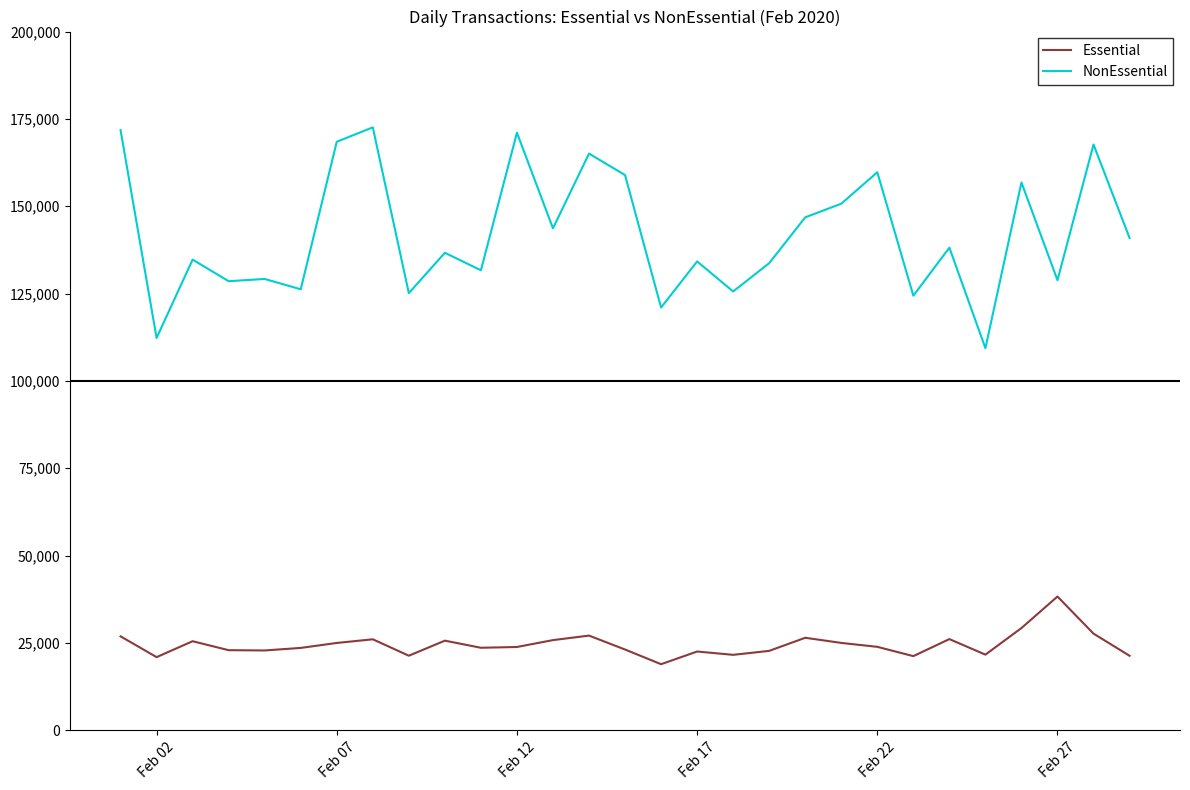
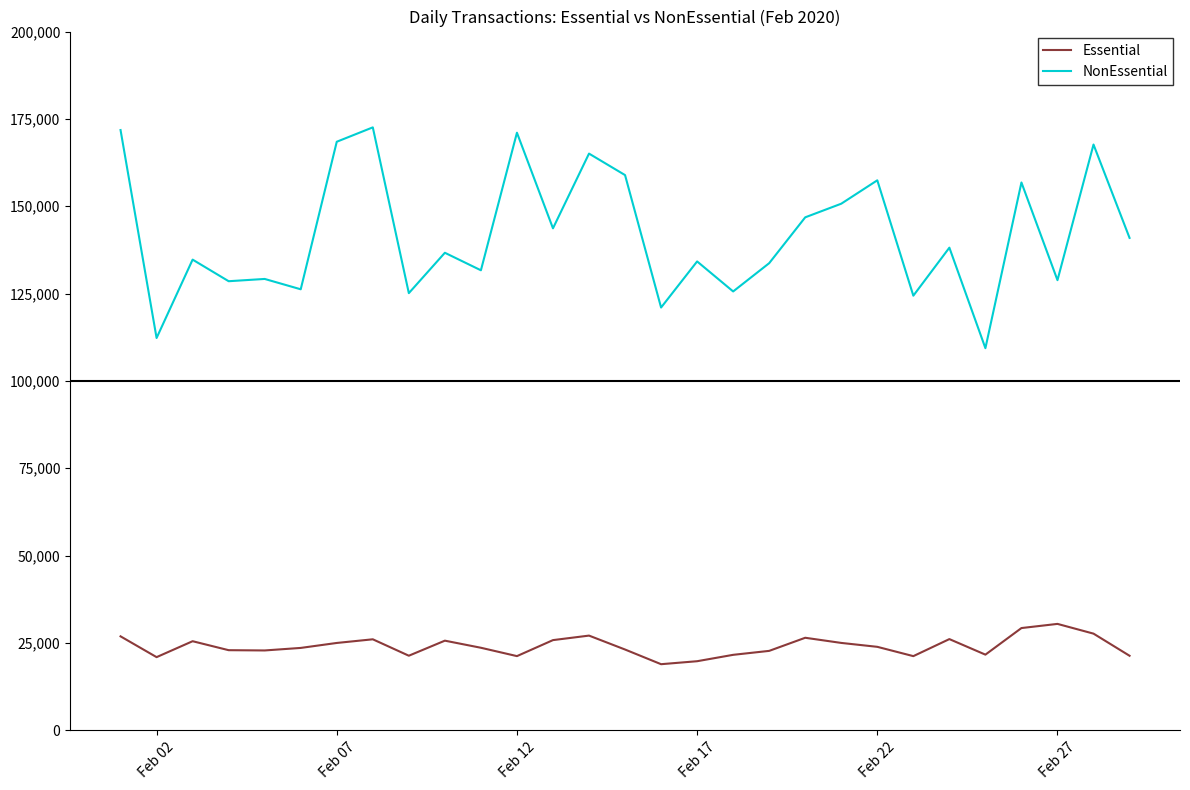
  {
    "Essential": {
      "Feb 02": "21,000",
      "Feb 07": "25,000",
-     "Feb 12": "24,000",
-     "Feb 17": "23,000",
+     "Feb 12": "21,000",
+     "Feb 17": "20,000",
      "Feb 22": "24,000",
-     "Feb 27": "38,000"
+     "Feb 27": "30,000"
    },
    "NonEssential": {
      "Feb 02": "112,000",
      "Feb 07": "168,000",
      "Feb 12": "171,000",
      "Feb 17": "134,000",
-     "Feb 22": "160,000",
+     "Feb 22": "157,000",
      "Feb 27": "129,000"
    }
  }
